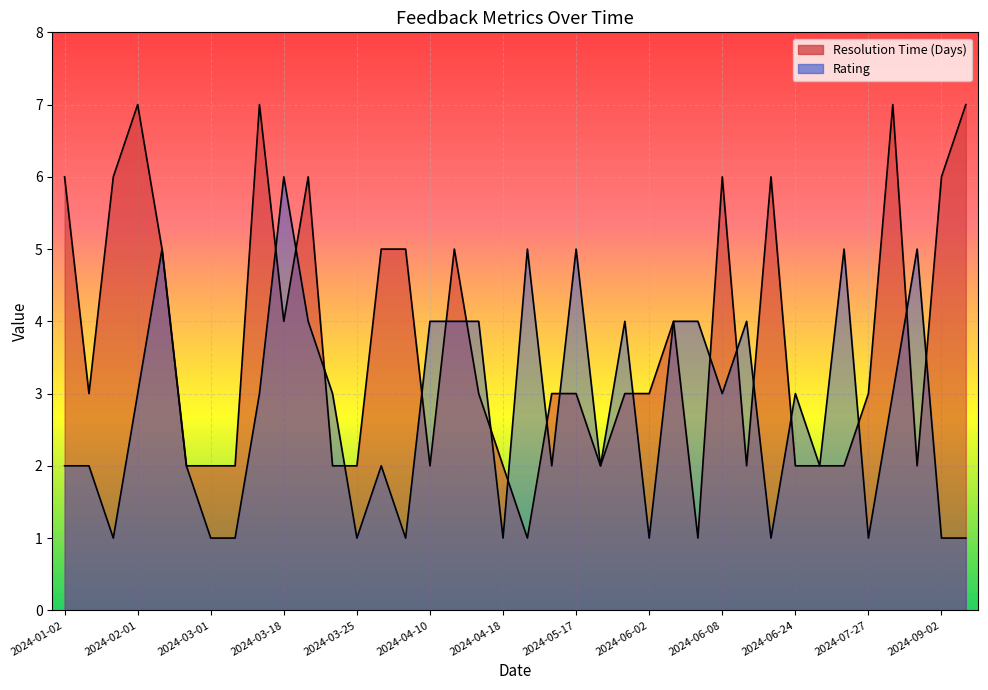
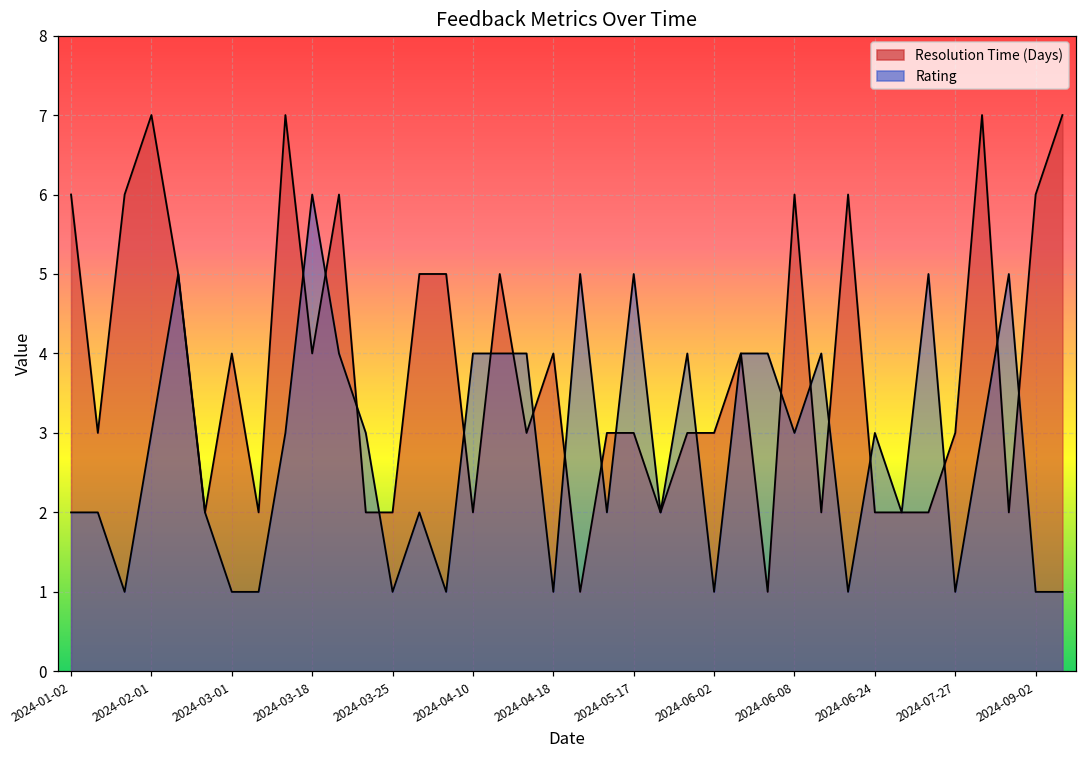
  {
    "Resolution Time (Days)": {
      "2024-01-02": 6,
      "2024-02-01": 7,
-     "2024-03-01": 2,
+     "2024-03-01": 4,
      "2024-03-18": 4,
      "2024-03-25": 2,
      "2024-04-10": 2,
-     "2024-04-18": 2,
+     "2024-04-18": 4,
      "2024-05-17": 3,
      "2024-06-02": 3,
      "2024-06-08": 6,
      "2024-06-24": 2,
      "2024-07-27": 3,
      "2024-09-02": 6
    },
    "Rating": {
      "2024-01-02": 2,
      "2024-02-01": 3,
      "2024-03-01": 1,
      "2024-03-18": 6,
      "2024-03-25": 1,
      "2024-04-10": 4,
      "2024-04-18": 1,
      "2024-05-17": 5,
      "2024-06-02": 1,
      "2024-06-08": 3,
      "2024-06-24": 3,
      "2024-07-27": 1,
      "2024-09-02": 1
    }
  }
